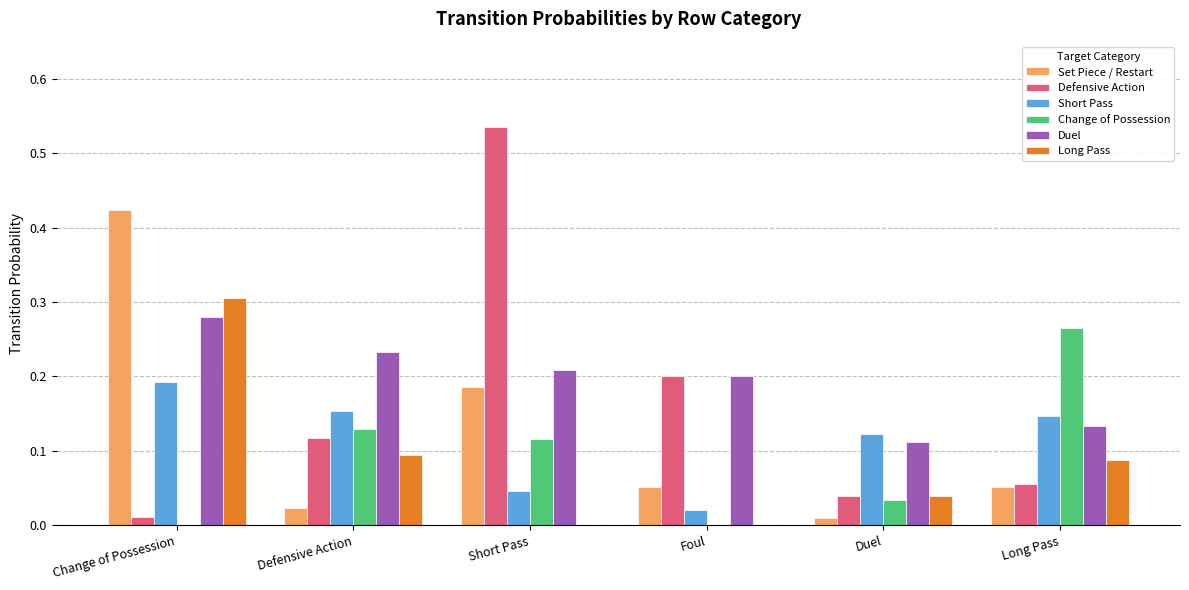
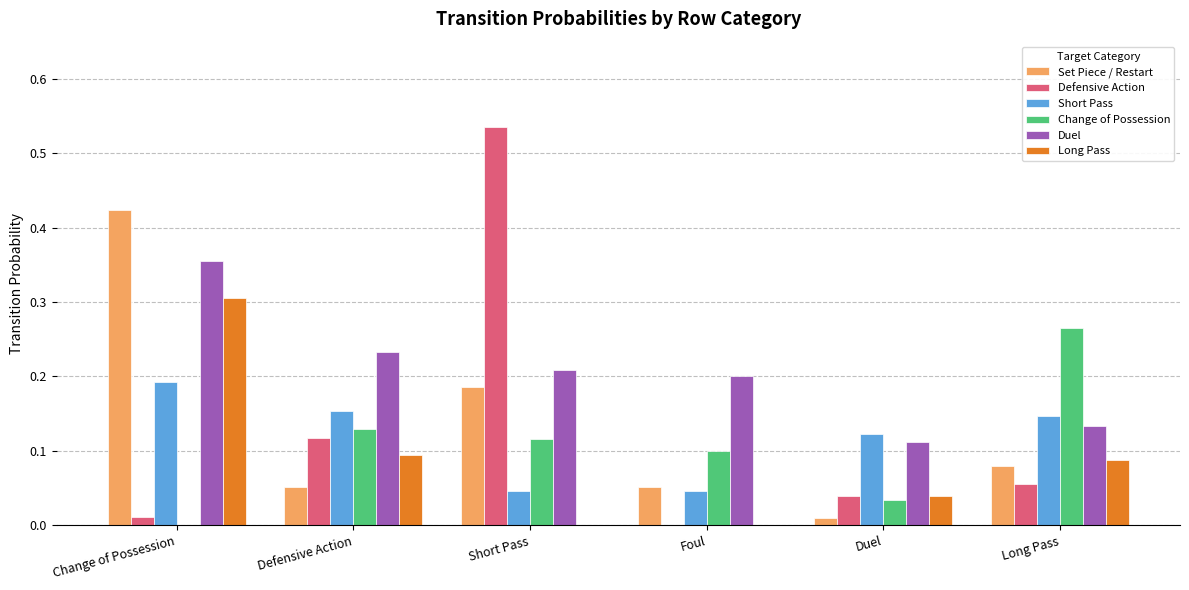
  {
    "Set Piece / Restart": {
      "Change of Possession": 0.42,
-     "Defensive Action": 0.02,
+     "Defensive Action": 0.05,
      "Short Pass": 0.19,
      "Foul": 0.05,
      "Duel": 0.01,
-     "Long Pass": 0.05
+     "Long Pass": 0.08
    },
    "Defensive Action": {
      "Change of Possession": 0.01,
      "Defensive Action": 0.12,
      "Short Pass": 0.53,
-     "Foul": 0.2,
+     "Foul": 0.0,
      "Duel": 0.04,
      "Long Pass": 0.06
    },
    "Short Pass": {
      "Change of Possession": 0.19,
      "Defensive Action": 0.15,
      "Short Pass": 0.05,
-     "Foul": 0.02,
+     "Foul": 0.05,
      "Duel": 0.12,
      "Long Pass": 0.15
    },
    "Change of Possession": {
      "Change of Possession": 0.0,
      "Defensive Action": 0.13,
      "Short Pass": 0.12,
-     "Foul": 0.0,
+     "Foul": 0.1,
      "Duel": 0.03,
      "Long Pass": 0.26
    },
    "Duel": {
-     "Change of Possession": 0.28,
+     "Change of Possession": 0.35,
      "Defensive Action": 0.23,
      "Short Pass": 0.21,
      "Foul": 0.20,
      "Duel": 0.11,
      "Long Pass": 0.13
    },
    "Long Pass": {
      "Change of Possession": 0.31,
      "Defensive Action": 0.09,
      "Short Pass": 0.00,
      "Foul": 0.00,
      "Duel": 0.04,
      "Long Pass": 0.09
    }
  }
